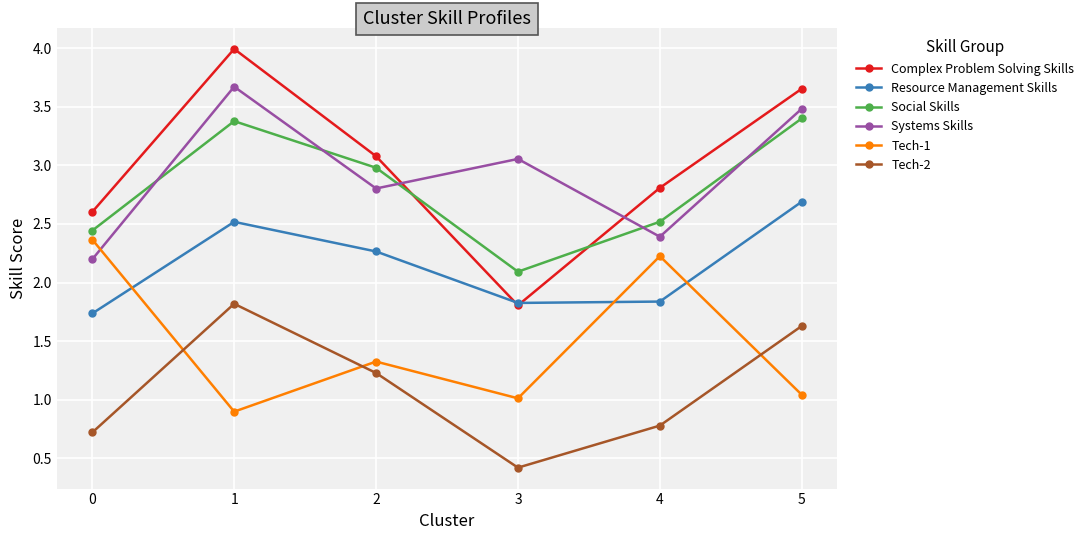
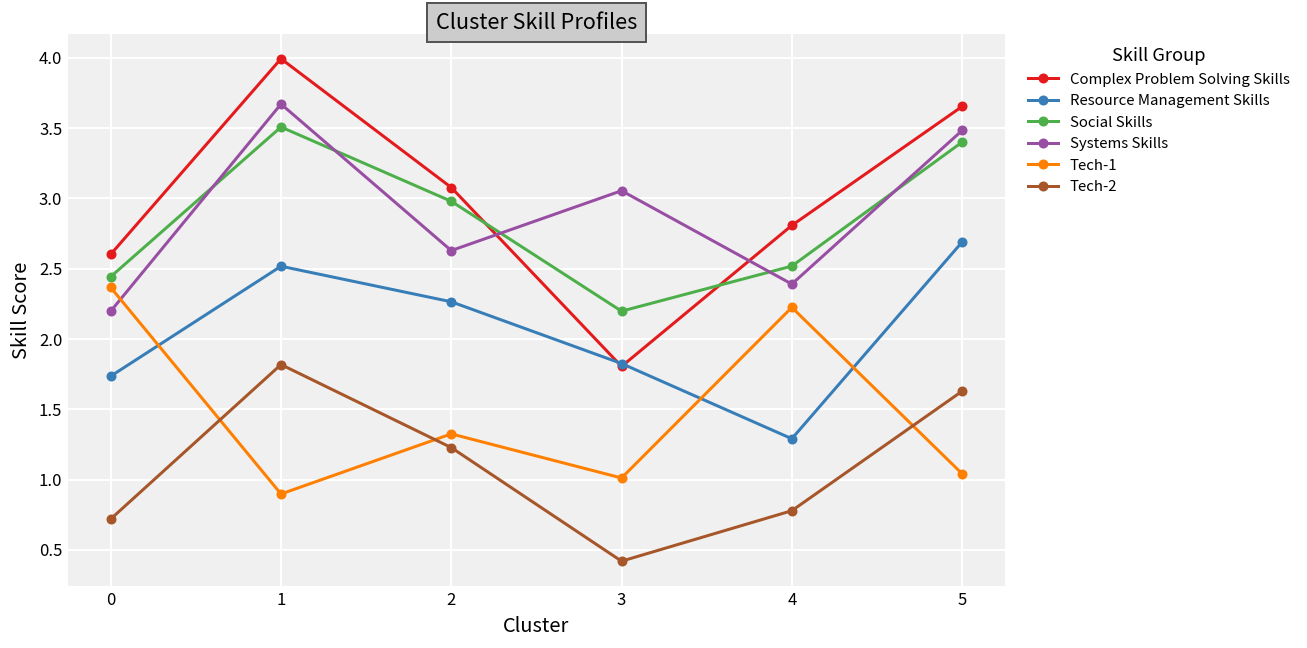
  {
    "Complex Problem Solving Skills": {
      "0": 2.60,
      "1": 3.99,
      "2": 3.08,
      "4": 2.81,
      "5": 3.65
    },
    "Resource Management Skills": {
      "0": 1.74,
      "1": 2.52,
      "2": 2.27,
-     "4": 1.84,
+     "4": 1.29,
      "5": 2.69
    },
    "Social Skills": {
      "0": 2.44,
-     "1": 3.38,
+     "1": 3.51,
      "2": 2.98,
-     "3": 2.09,
+     "3": 2.20,
      "4": 2.52,
      "5": 3.40
    },
    "Systems Skills": {
      "0": 2.20,
      "1": 3.67,
-     "2": 2.80,
+     "2": 2.63,
      "3": 3.06,
      "4": 2.39,
      "5": 3.48
    },
    "Tech-1": {
      "0": 2.37,
      "1": 0.90,
      "2": 1.33,
      "3": 1.01,
      "4": 2.23,
      "5": 1.04
    },
    "Tech-2": {
      "0": 0.72,
      "1": 1.82,
      "2": 1.23,
      "3": 0.42,
      "4": 0.78,
      "5": 1.63
    }
  }
